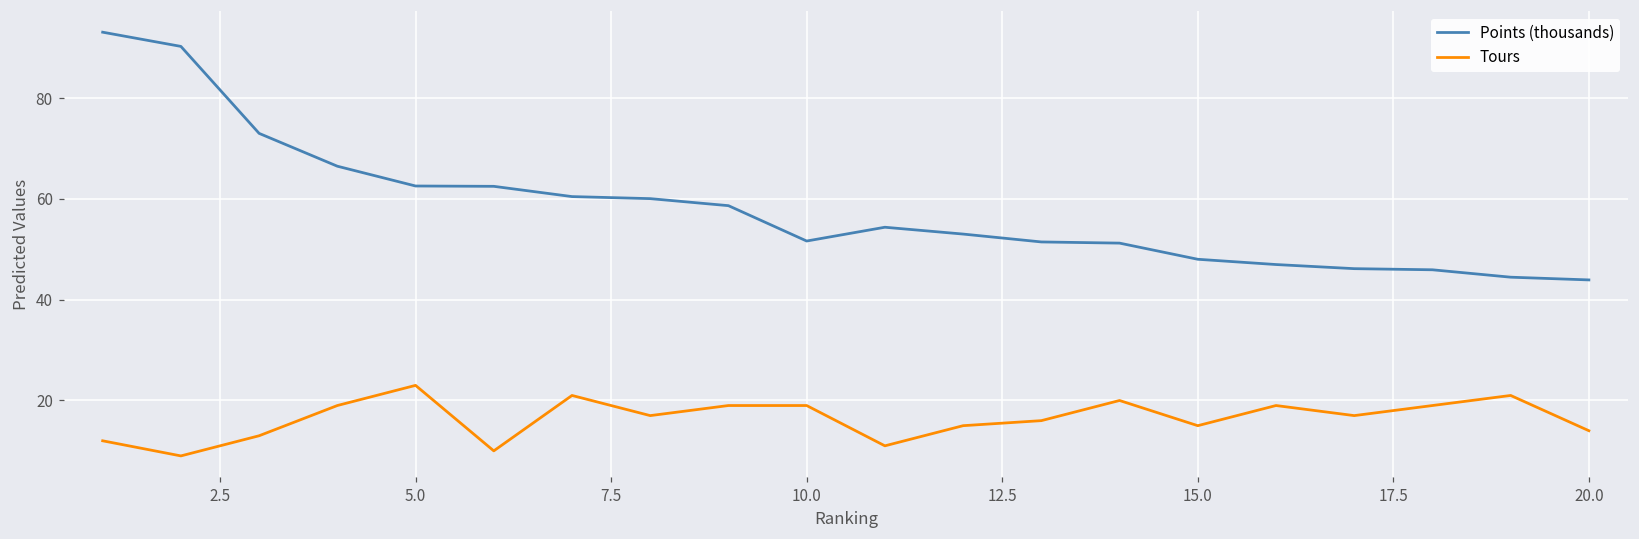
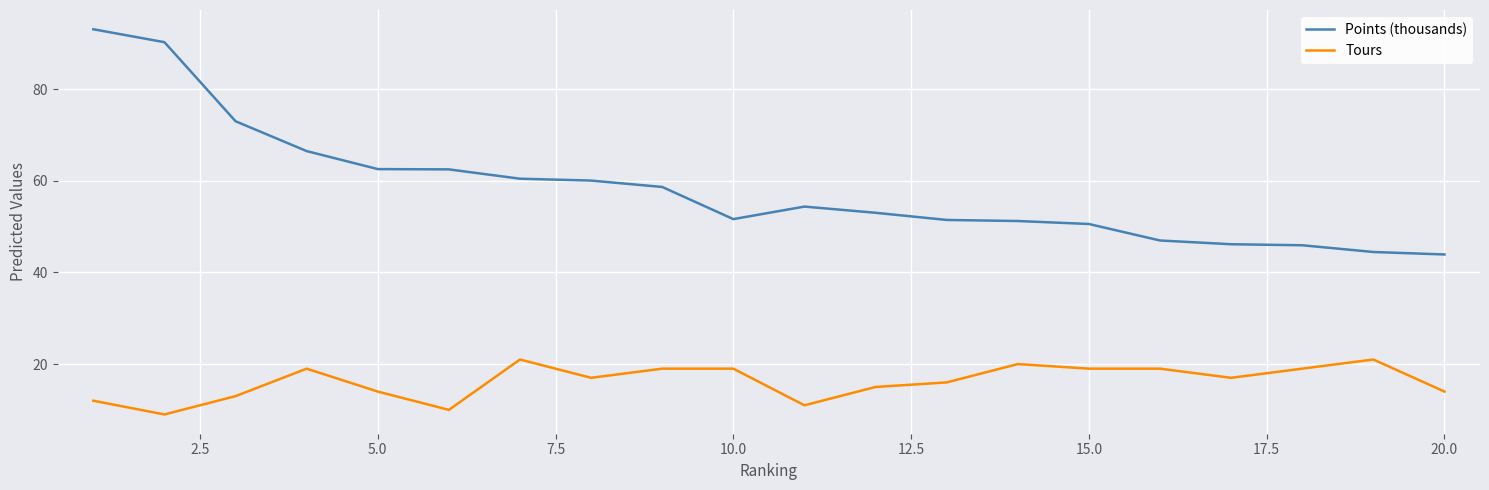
  {
    "Points (thousands)": {
      "5.0": 63,
      "10.0": 52,
-     "15.0": 48,
+     "15.0": 51,
      "20.0": 44
    },
    "Tours": {
-     "5.0": 23,
+     "5.0": 14,
      "10.0": 19,
-     "15.0": 15,
+     "15.0": 19,
      "20.0": 14
    }
  }
